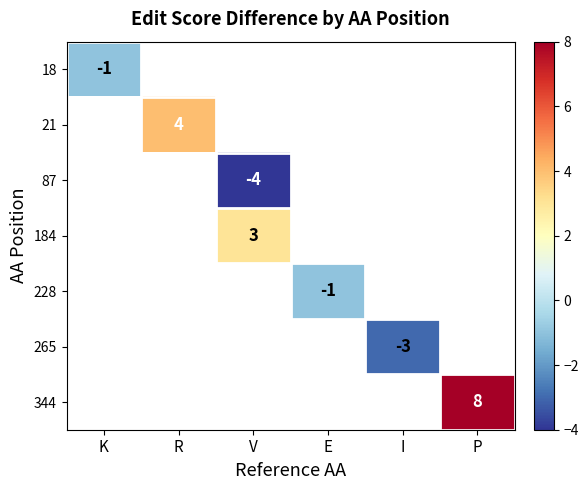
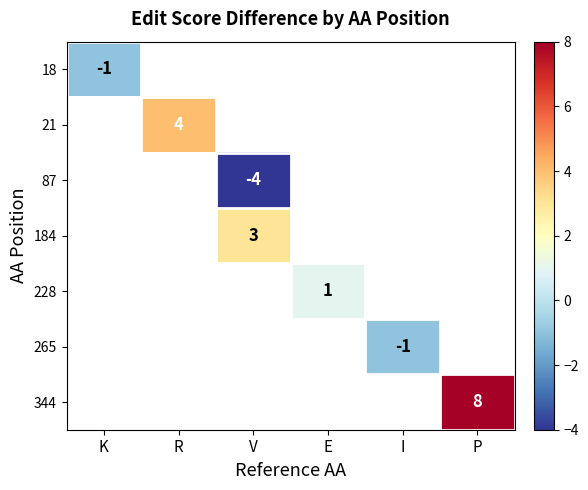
  {
    "18": {
      "K": -1
    },
    "21": {
      "R": 4
    },
    "87": {
      "V": -4
    },
    "184": {
      "V": 3
    },
    "228": {
-     "E": -1
+     "E": 1
    },
    "265": {
-     "I": -3
+     "I": -1
    },
    "344": {
      "P": 8
    }
  }
